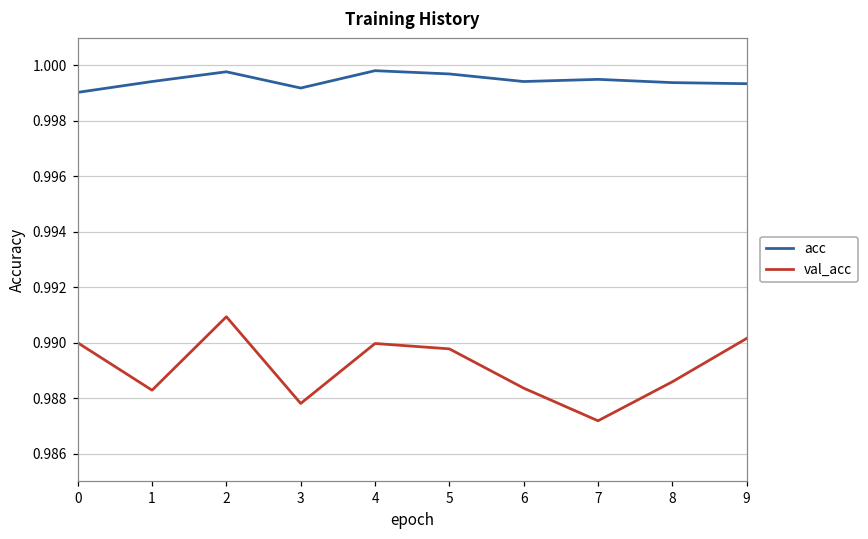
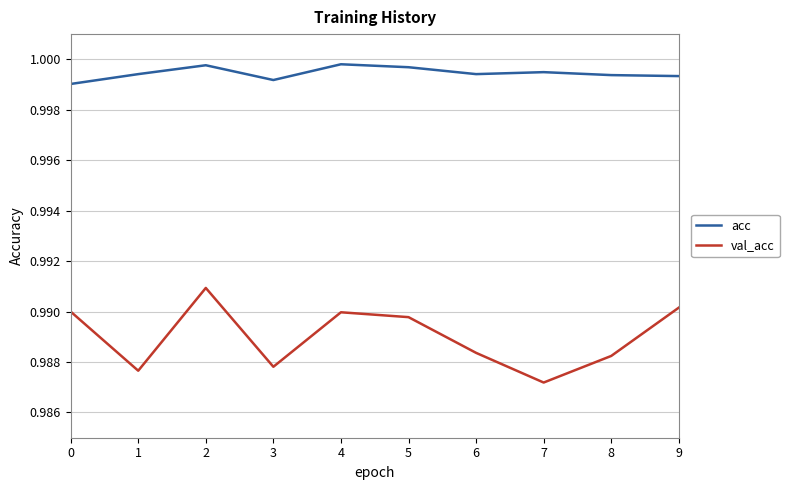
  {
    "acc": {
      "0": 0.9990,
      "1": 0.9994,
      "2": 0.9998,
      "3": 0.9992,
      "4": 0.9998,
      "5": 0.9997,
      "6": 0.9994,
      "7": 0.9995,
      "8": 0.9994,
      "9": 0.9993
    },
    "val_acc": {
      "0": 0.9900,
-     "1": 0.9883,
+     "1": 0.9877,
      "2": 0.9909,
      "3": 0.9878,
      "4": 0.9900,
      "5": 0.9898,
      "6": 0.9884,
      "7": 0.9872,
-     "8": 0.9886,
+     "8": 0.9882,
      "9": 0.9902
    }
  }
